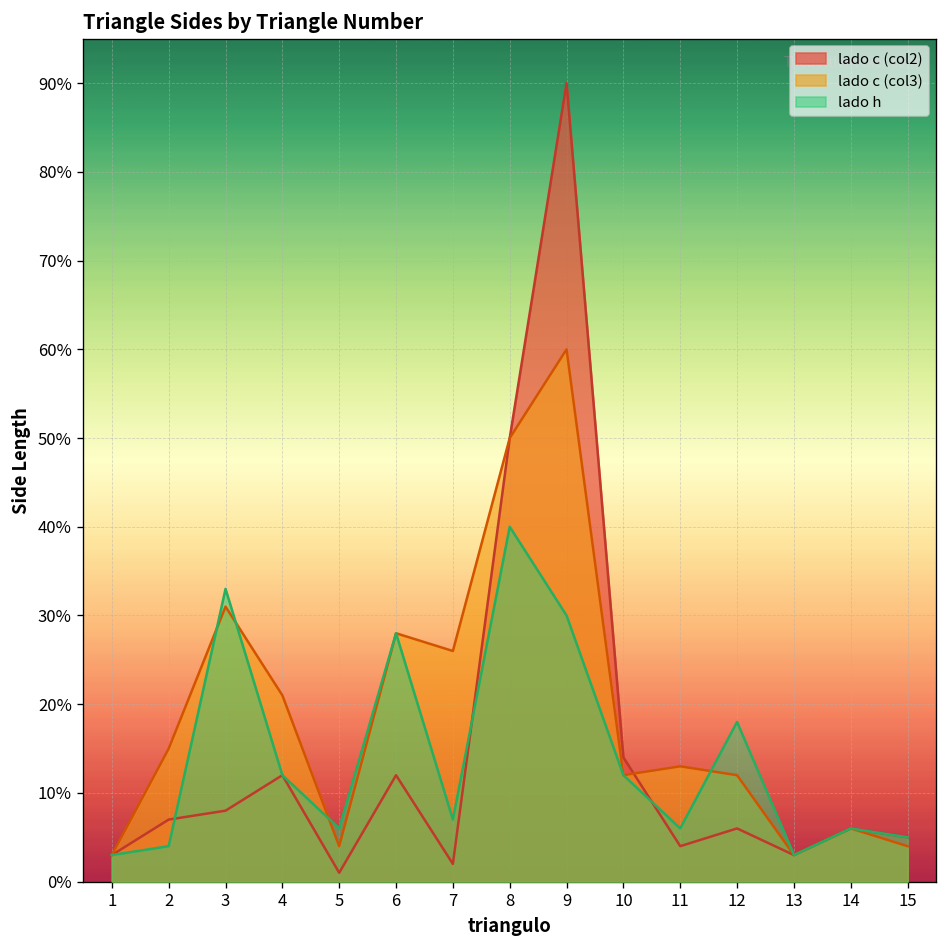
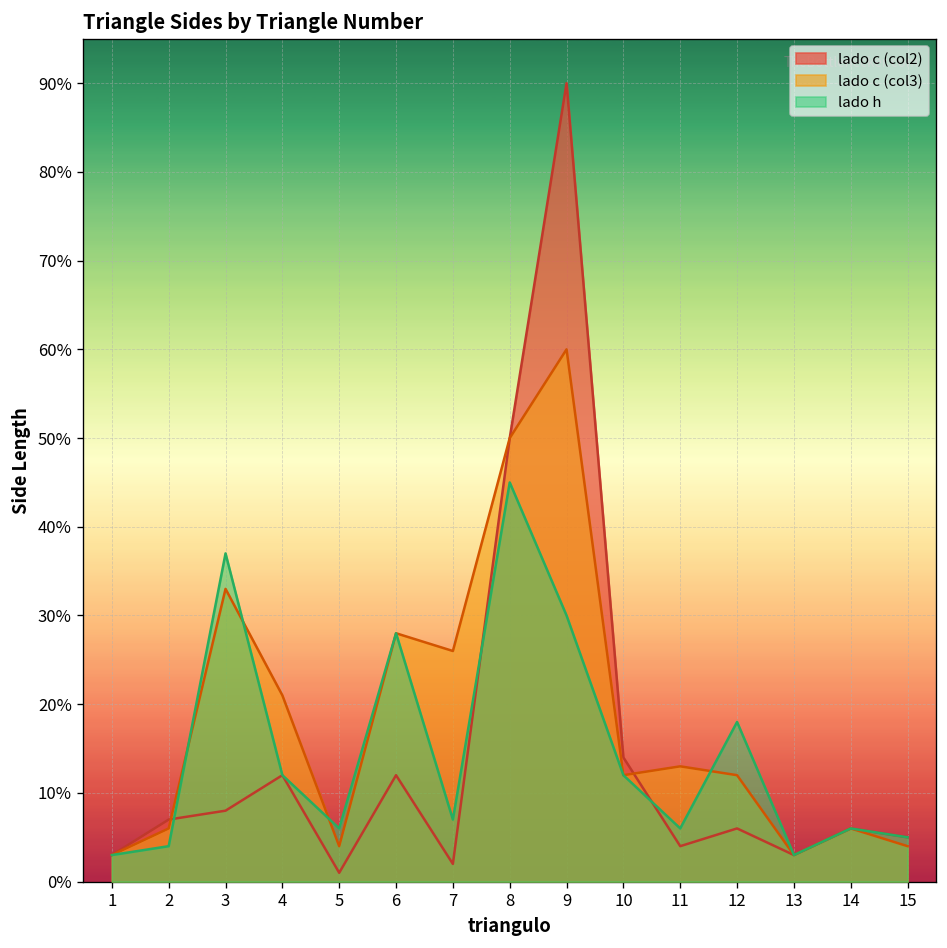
  {
    "lado c (col2)": {
      "2": "7%",
      "3": "8%",
      "5": "1%",
      "6": "12%",
      "7": "2%",
      "9": "90%",
      "10": "14%",
      "11": "4%",
      "12": "6%"
    },
    "lado c (col3)": {
-     "2": "15%",
-     "3": "31%",
+     "2": "6%",
+     "3": "33%",
      "4": "21%",
      "5": "4%",
      "7": "26%",
      "9": "60%",
      "11": "13%",
      "12": "12%",
      "15": "4%"
    },
    "lado h": {
      "2": "4%",
-     "3": "33%",
+     "3": "37%",
      "5": "6%",
      "7": "7%",
-     "8": "40%",
+     "8": "45%",
      "9": "30%",
      "11": "6%",
      "12": "18%"
    }
  }
